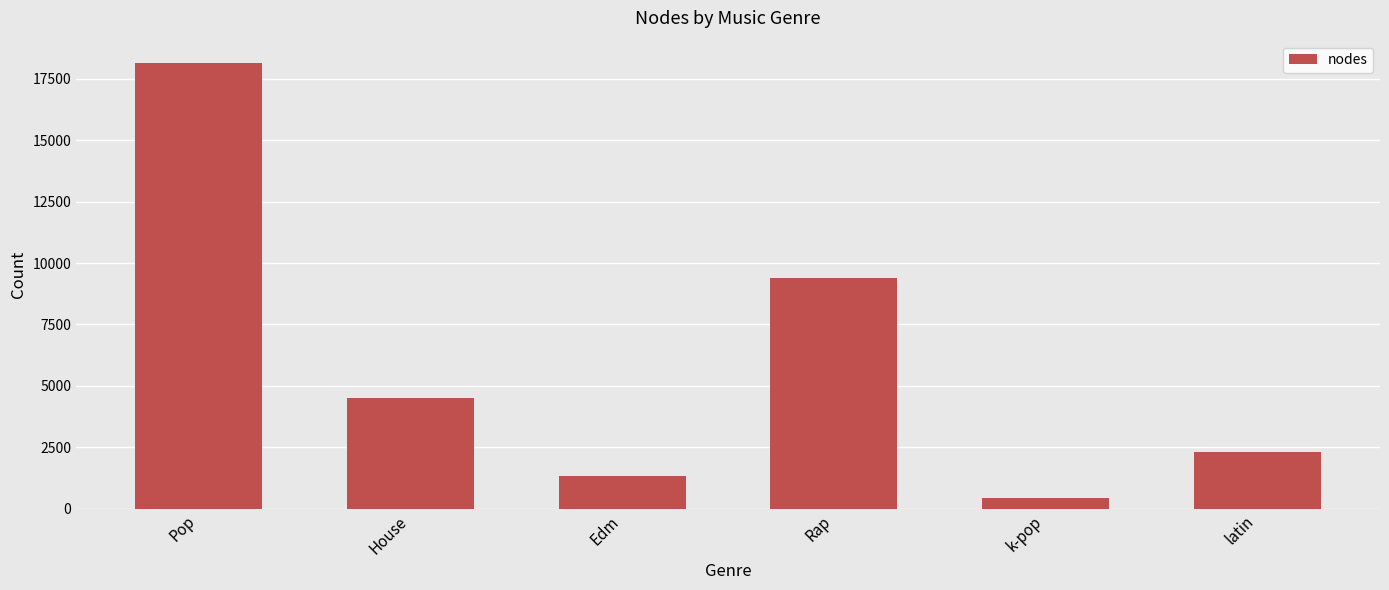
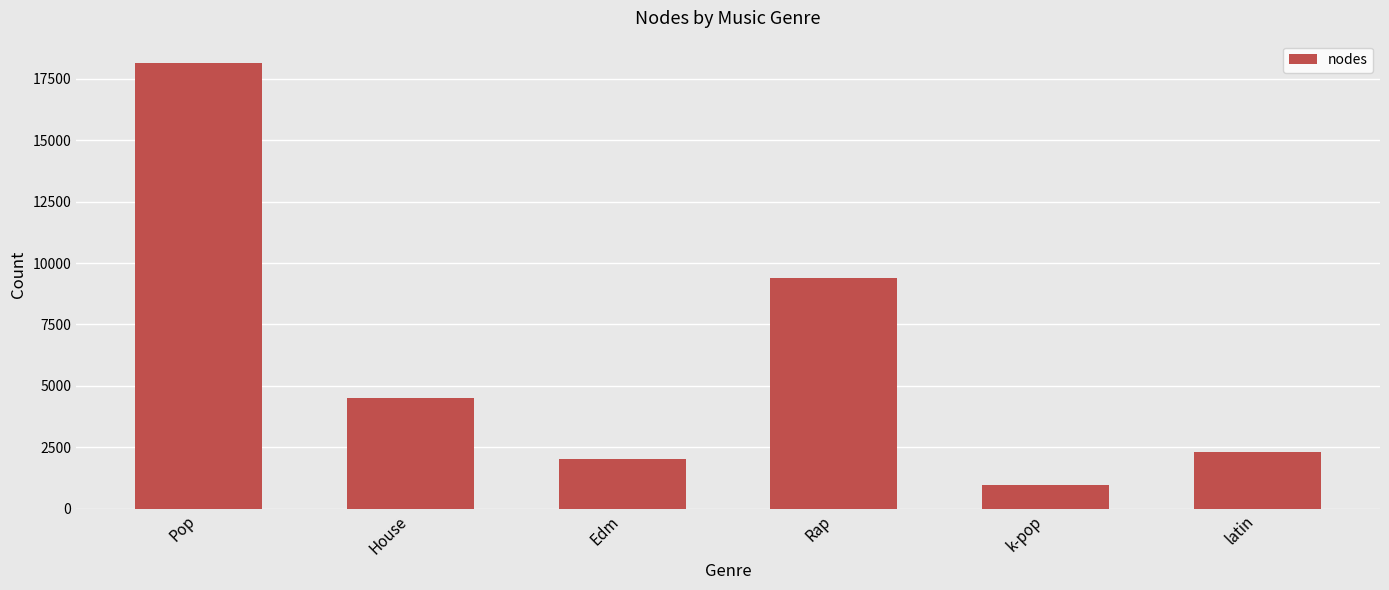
  {
    "Pop": 18100,
    "House": 4500,
-   "Edm": 1300,
+   "Edm": 2000,
    "Rap": 9400,
-   "k-pop": 400,
+   "k-pop": 1000,
    "latin": 2300
  }
